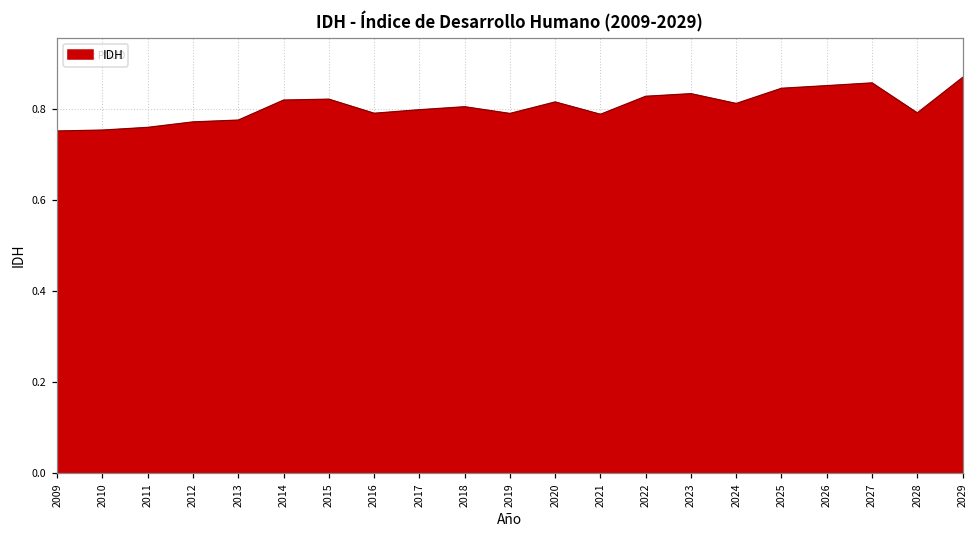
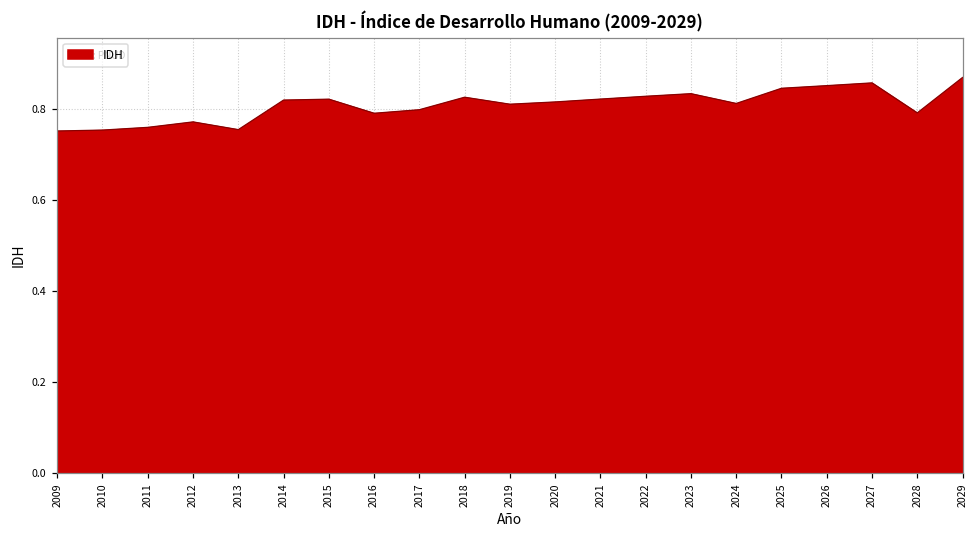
  {
    "2009": 0.75,
    "2010": 0.75,
    "2011": 0.76,
    "2012": 0.77,
-   "2013": 0.78,
+   "2013": 0.76,
    "2014": 0.82,
    "2015": 0.82,
    "2016": 0.79,
    "2017": 0.80,
-   "2018": 0.81,
-   "2019": 0.79,
+   "2018": 0.83,
+   "2019": 0.81,
    "2020": 0.82,
-   "2021": 0.79,
+   "2021": 0.82,
    "2022": 0.83,
    "2023": 0.83,
    "2024": 0.81,
    "2025": 0.85,
    "2026": 0.85,
    "2027": 0.86,
    "2028": 0.79,
    "2029": 0.87
  }
